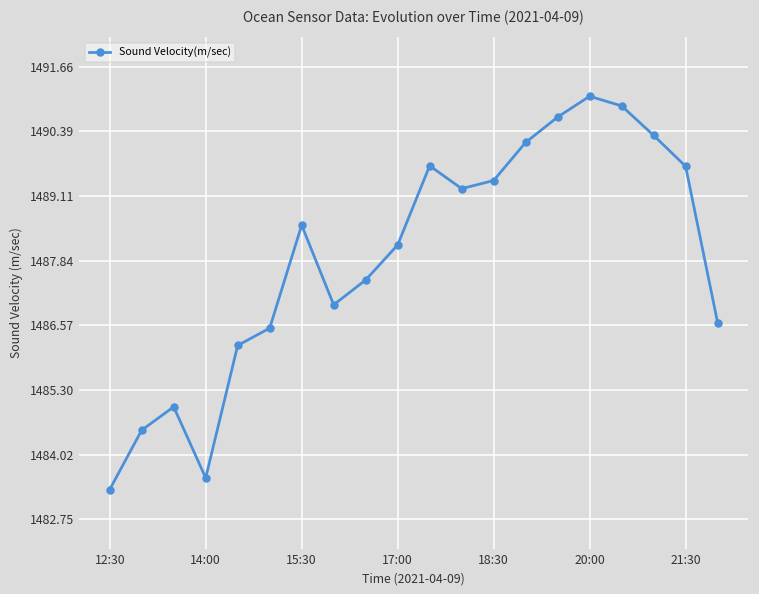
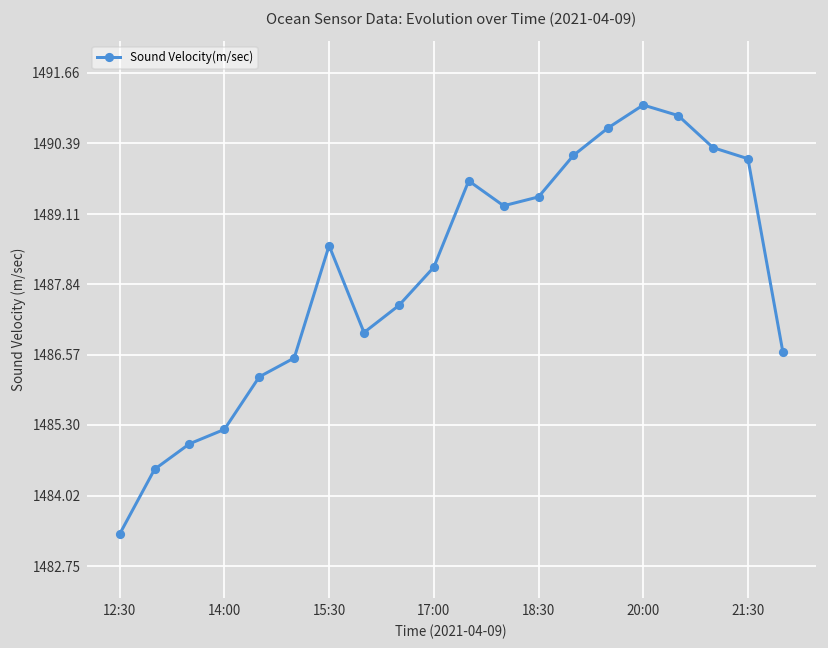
  {
    "12:30": 1483.3,
-   "14:00": 1483.6,
+   "14:00": 1485.2,
    "15:30": 1488.5,
    "17:00": 1488.2,
    "18:30": 1489.4,
    "20:00": 1491.1,
-   "21:30": 1489.7
+   "21:30": 1490.1
  }
